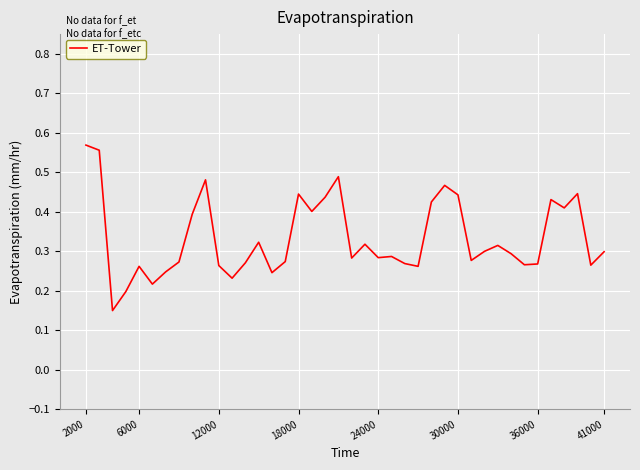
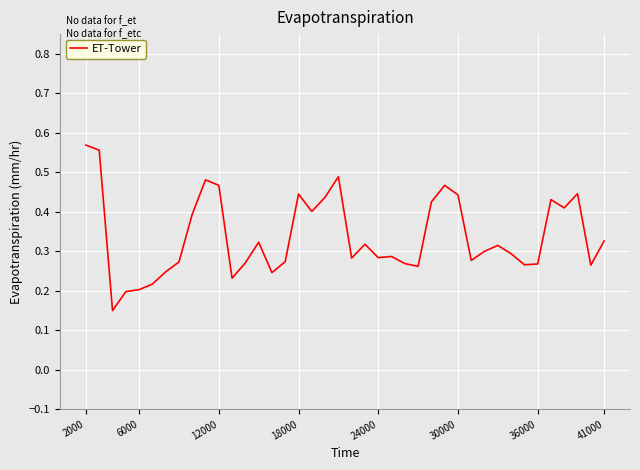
  {
    "2000": 0.57,
-   "6000": 0.26,
-   "12000": 0.26,
+   "6000": 0.20,
+   "12000": 0.47,
    "18000": 0.45,
    "24000": 0.28,
    "30000": 0.44,
    "36000": 0.27,
-   "41000": 0.30
+   "41000": 0.33
  }
